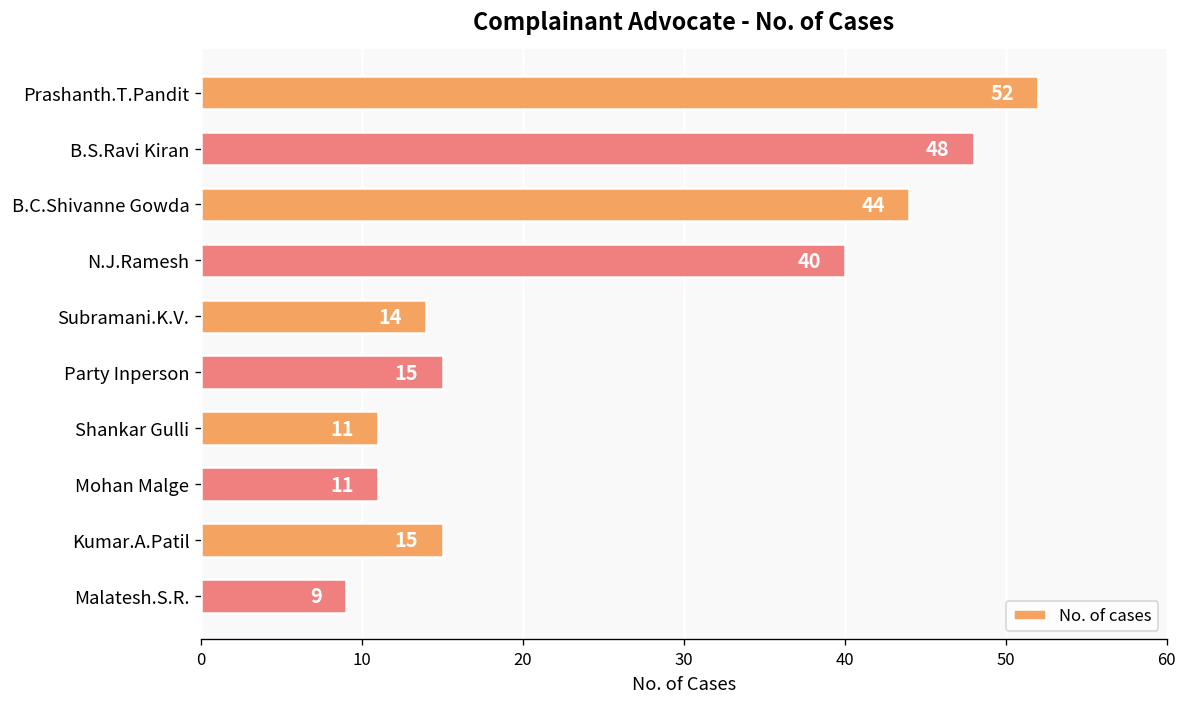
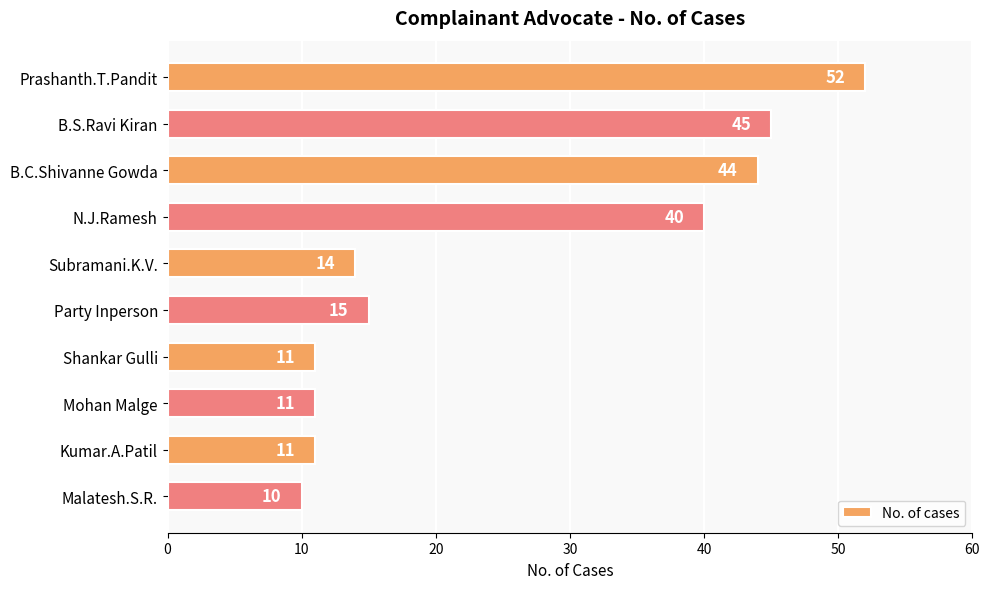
  {
    "Prashanth.T.Pandit": 52,
-   "B.S.Ravi Kiran": 48,
+   "B.S.Ravi Kiran": 45,
    "B.C.Shivanne Gowda": 44,
    "N.J.Ramesh": 40,
    "Subramani.K.V.": 14,
    "Party Inperson": 15,
    "Shankar Gulli": 11,
    "Mohan Malge": 11,
-   "Kumar.A.Patil": 15,
-   "Malatesh.S.R.": 9
+   "Kumar.A.Patil": 11,
+   "Malatesh.S.R.": 10
  }
